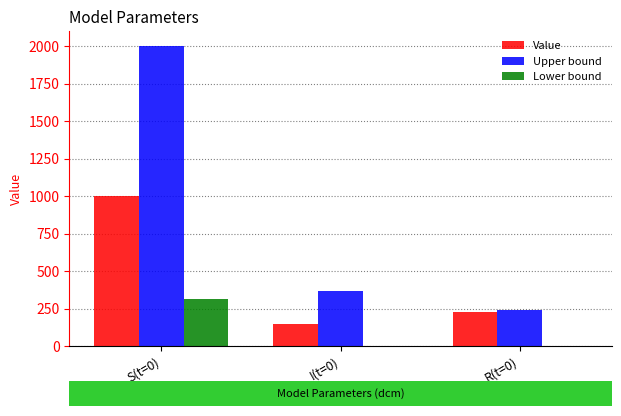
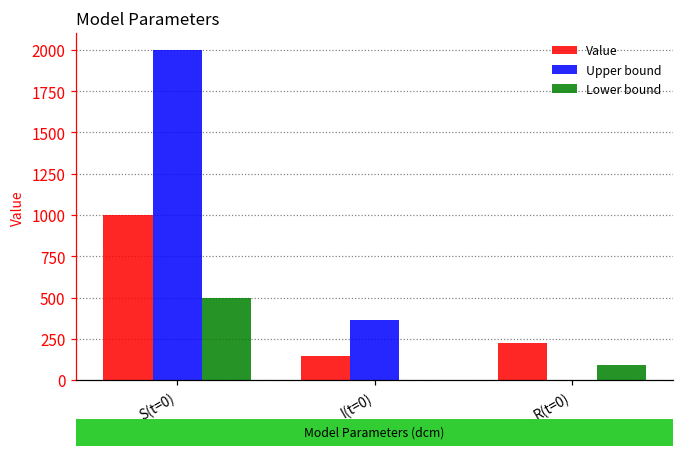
  {
    "Value": {
      "S(t=0)": 1000,
      "I(t=0)": 150,
      "R(t=0)": 230
    },
    "Upper bound": {
      "S(t=0)": 2000,
      "I(t=0)": 370,
-     "R(t=0)": 240
+     "R(t=0)": 0
    },
    "Lower bound": {
-     "S(t=0)": 320,
-     "R(t=0)": 0
+     "S(t=0)": 500,
+     "R(t=0)": 90
    }
  }
